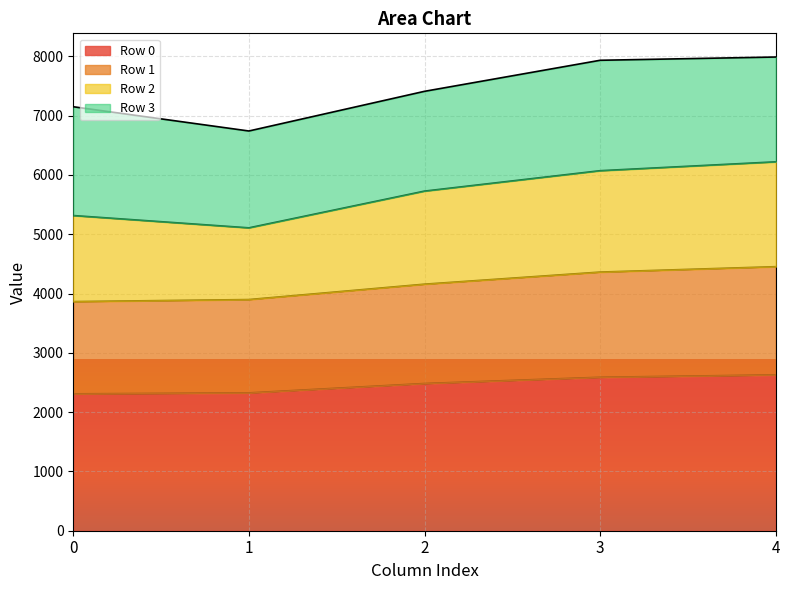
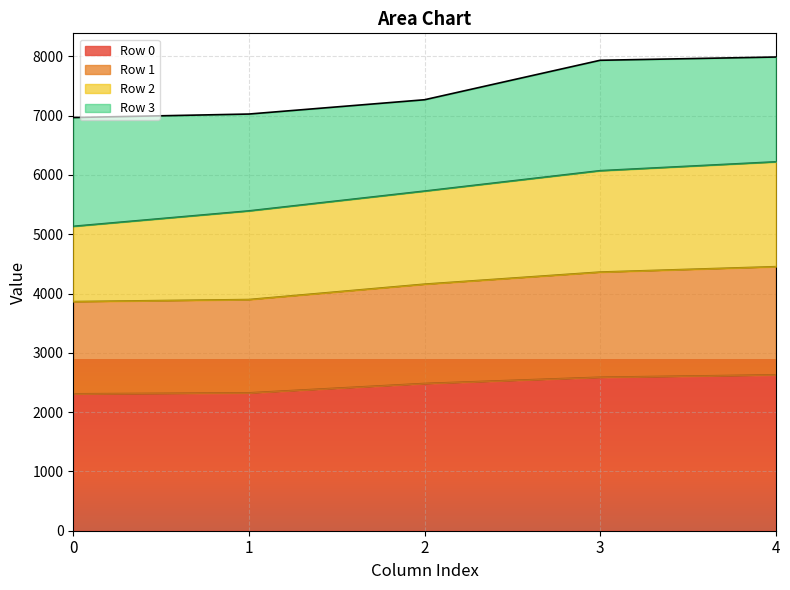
  {
    "Row 2": {
-     "0": 1500,
-     "1": 1200,
+     "0": 1300,
+     "1": 1500,
      "2": 1600,
      "3": 1700,
      "4": 1800
    },
    "Row 3": {
      "0": 1800,
      "1": 1600,
-     "2": 1700,
+     "2": 1500,
      "3": 1900,
      "4": 1800
    }
  }
